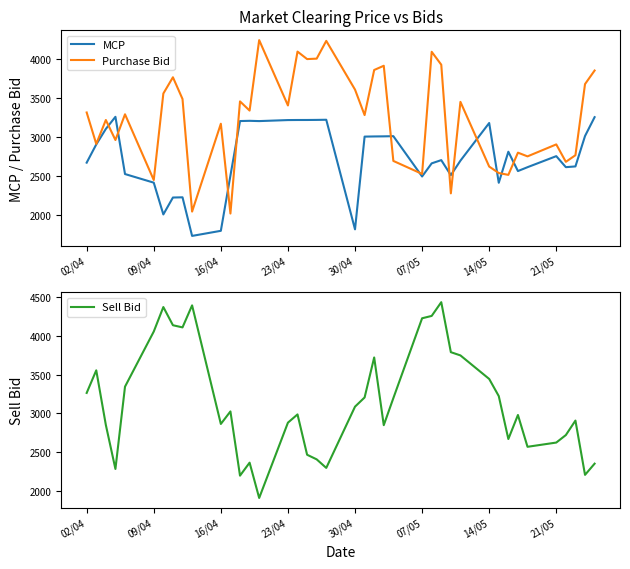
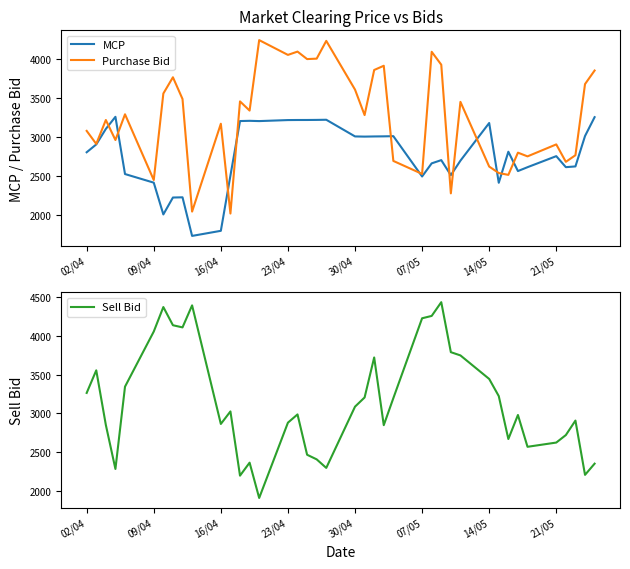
  {
    "Market Clearing Price vs Bids": {
      "MCP": {
-       "02/04": 2700,
+       "02/04": 2800,
        "09/04": 2400,
        "16/04": 1800,
        "23/04": 3200,
-       "30/04": 1800,
+       "30/04": 3000,
        "07/05": 2500,
        "14/05": 3200,
        "21/05": 2800
      },
      "Purchase Bid": {
-       "02/04": 3300,
+       "02/04": 3100,
        "09/04": 2400,
        "16/04": 3200,
-       "23/04": 3400,
+       "23/04": 4100,
        "30/04": 3600,
        "07/05": 2500,
        "14/05": 2600,
        "21/05": 2900
      }
    }
  }
